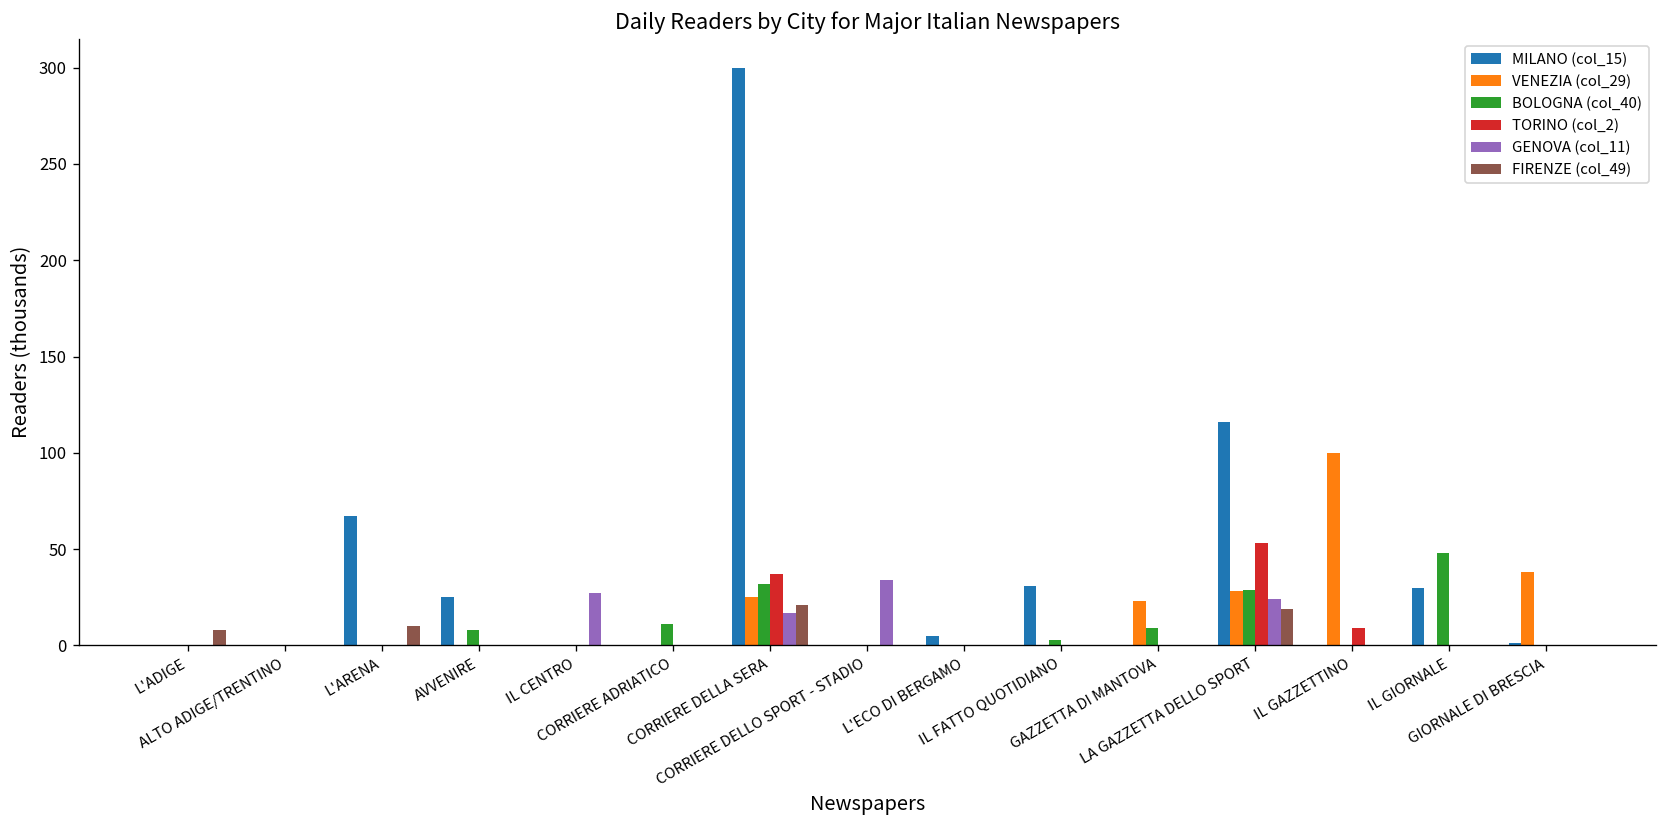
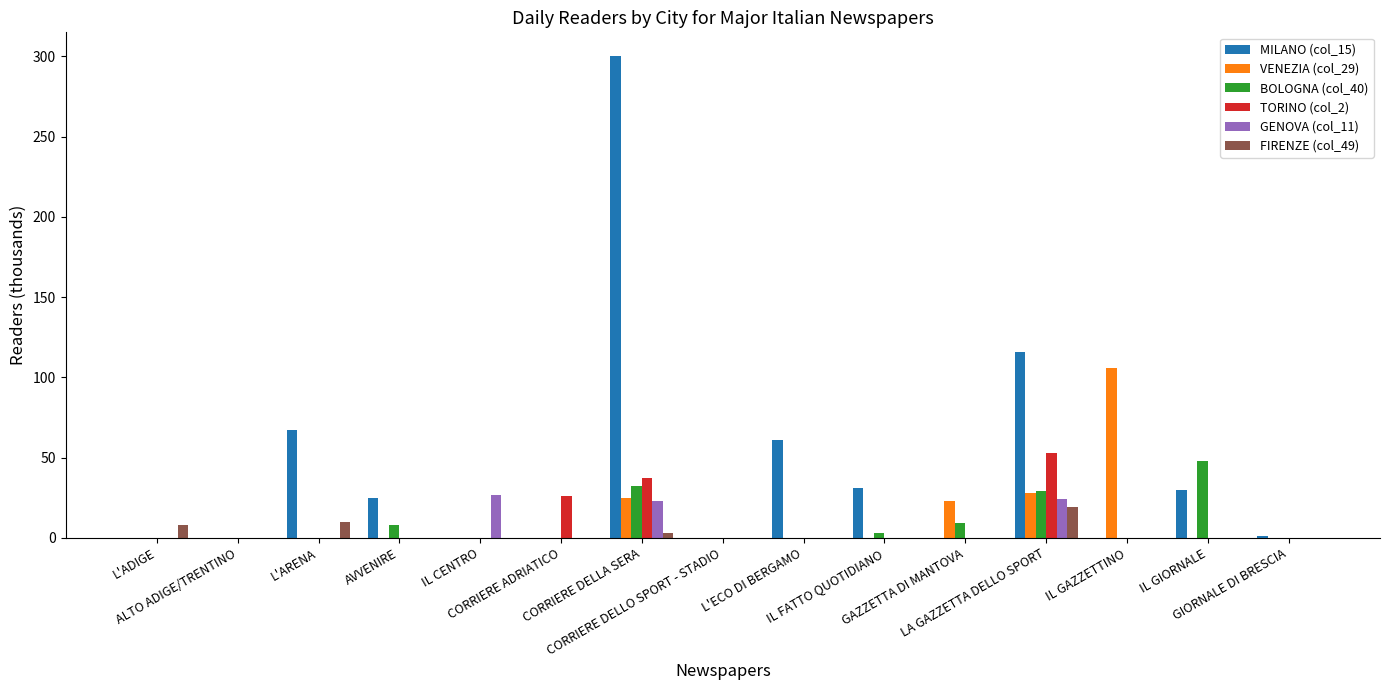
  {
    "MILANO (col_15)": {
      "L'ADIGE": 0,
      "ALTO ADIGE/TRENTINO": 0,
      "L'ARENA": 67,
      "AVVENIRE": 25,
      "IL CENTRO": 0,
      "CORRIERE ADRIATICO": 0,
      "CORRIERE DELLA SERA": 300,
      "CORRIERE DELLO SPORT - STADIO": 0,
-     "L'ECO DI BERGAMO": 5,
+     "L'ECO DI BERGAMO": 61,
      "IL FATTO QUOTIDIANO": 31,
      "GAZZETTA DI MANTOVA": 0,
      "LA GAZZETTA DELLO SPORT": 116,
      "IL GAZZETTINO": 0,
      "IL GIORNALE": 30
    },
    "VENEZIA (col_29)": {
      "L'ADIGE": 0,
      "ALTO ADIGE/TRENTINO": 0,
      "L'ARENA": 0,
      "AVVENIRE": 0,
      "IL CENTRO": 0,
      "CORRIERE ADRIATICO": 0,
      "CORRIERE DELLA SERA": 25,
      "CORRIERE DELLO SPORT - STADIO": 0,
      "L'ECO DI BERGAMO": 0,
      "IL FATTO QUOTIDIANO": 0,
      "GAZZETTA DI MANTOVA": 23,
      "LA GAZZETTA DELLO SPORT": 28,
-     "IL GAZZETTINO": 100,
+     "IL GAZZETTINO": 106,
      "IL GIORNALE": 0,
-     "GIORNALE DI BRESCIA": 38
+     "GIORNALE DI BRESCIA": 0
    },
    "BOLOGNA (col_40)": {
      "L'ADIGE": 0,
      "ALTO ADIGE/TRENTINO": 0,
      "L'ARENA": 0,
      "AVVENIRE": 8,
      "IL CENTRO": 0,
-     "CORRIERE ADRIATICO": 11,
+     "CORRIERE ADRIATICO": 0,
      "CORRIERE DELLA SERA": 32,
      "CORRIERE DELLO SPORT - STADIO": 0,
      "L'ECO DI BERGAMO": 0,
      "IL FATTO QUOTIDIANO": 3,
      "GAZZETTA DI MANTOVA": 9,
      "LA GAZZETTA DELLO SPORT": 29,
      "IL GAZZETTINO": 0,
      "IL GIORNALE": 48,
      "GIORNALE DI BRESCIA": 0
    },
    "TORINO (col_2)": {
      "L'ADIGE": 0,
      "ALTO ADIGE/TRENTINO": 0,
      "L'ARENA": 0,
      "AVVENIRE": 0,
      "IL CENTRO": 0,
-     "CORRIERE ADRIATICO": 0,
+     "CORRIERE ADRIATICO": 26,
      "CORRIERE DELLA SERA": 37,
      "CORRIERE DELLO SPORT - STADIO": 0,
      "L'ECO DI BERGAMO": 0,
      "IL FATTO QUOTIDIANO": 0,
      "GAZZETTA DI MANTOVA": 0,
      "LA GAZZETTA DELLO SPORT": 53,
-     "IL GAZZETTINO": 9,
+     "IL GAZZETTINO": 0,
      "IL GIORNALE": 0,
      "GIORNALE DI BRESCIA": 0
    },
    "GENOVA (col_11)": {
      "L'ADIGE": 0,
      "ALTO ADIGE/TRENTINO": 0,
      "L'ARENA": 0,
      "AVVENIRE": 0,
      "IL CENTRO": 27,
      "CORRIERE ADRIATICO": 0,
-     "CORRIERE DELLA SERA": 17,
-     "CORRIERE DELLO SPORT - STADIO": 34,
+     "CORRIERE DELLA SERA": 23,
+     "CORRIERE DELLO SPORT - STADIO": 0,
      "L'ECO DI BERGAMO": 0,
      "IL FATTO QUOTIDIANO": 0,
      "GAZZETTA DI MANTOVA": 0,
      "LA GAZZETTA DELLO SPORT": 24,
      "IL GAZZETTINO": 0,
      "IL GIORNALE": 0,
      "GIORNALE DI BRESCIA": 0
    },
    "FIRENZE (col_49)": {
      "L'ADIGE": 8,
      "ALTO ADIGE/TRENTINO": 0,
      "L'ARENA": 10,
      "AVVENIRE": 0,
      "IL CENTRO": 0,
      "CORRIERE ADRIATICO": 0,
-     "CORRIERE DELLA SERA": 21,
+     "CORRIERE DELLA SERA": 3,
      "CORRIERE DELLO SPORT - STADIO": 0,
      "L'ECO DI BERGAMO": 0,
      "IL FATTO QUOTIDIANO": 0,
      "GAZZETTA DI MANTOVA": 0,
      "LA GAZZETTA DELLO SPORT": 19,
      "IL GAZZETTINO": 0,
      "IL GIORNALE": 0,
      "GIORNALE DI BRESCIA": 0
    }
  }
